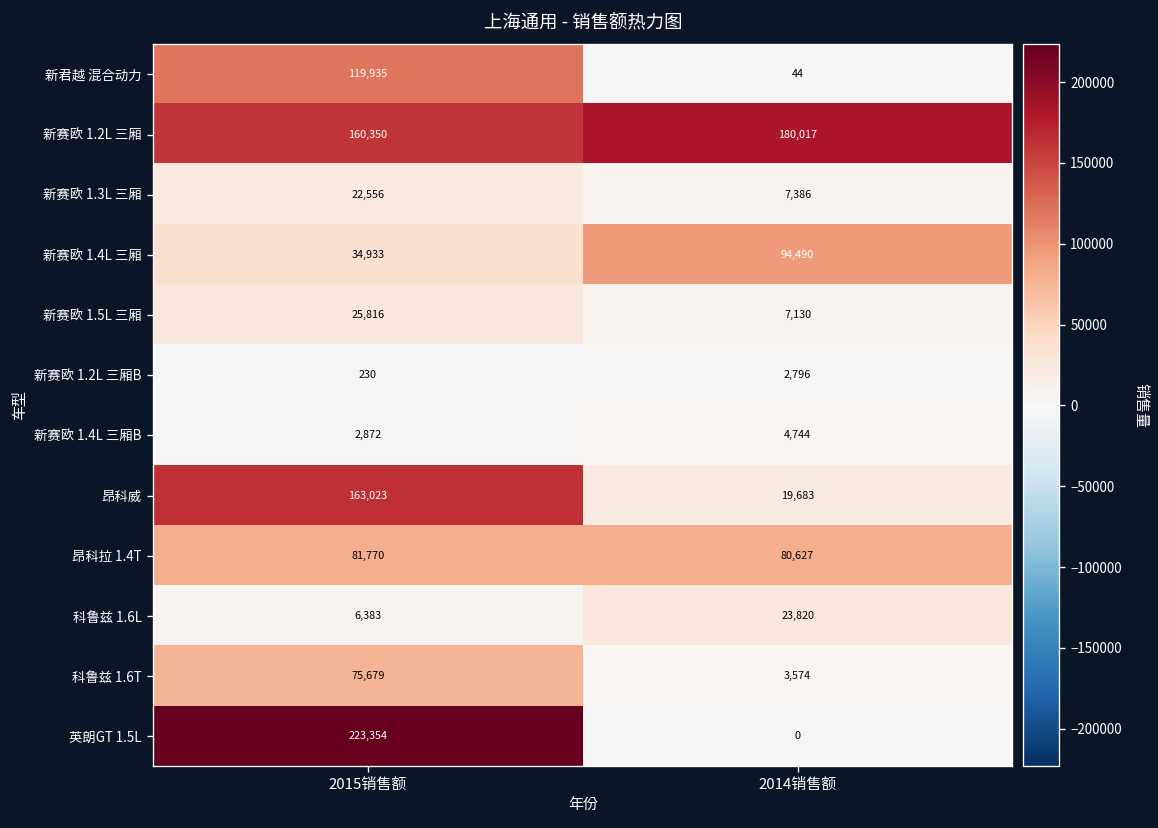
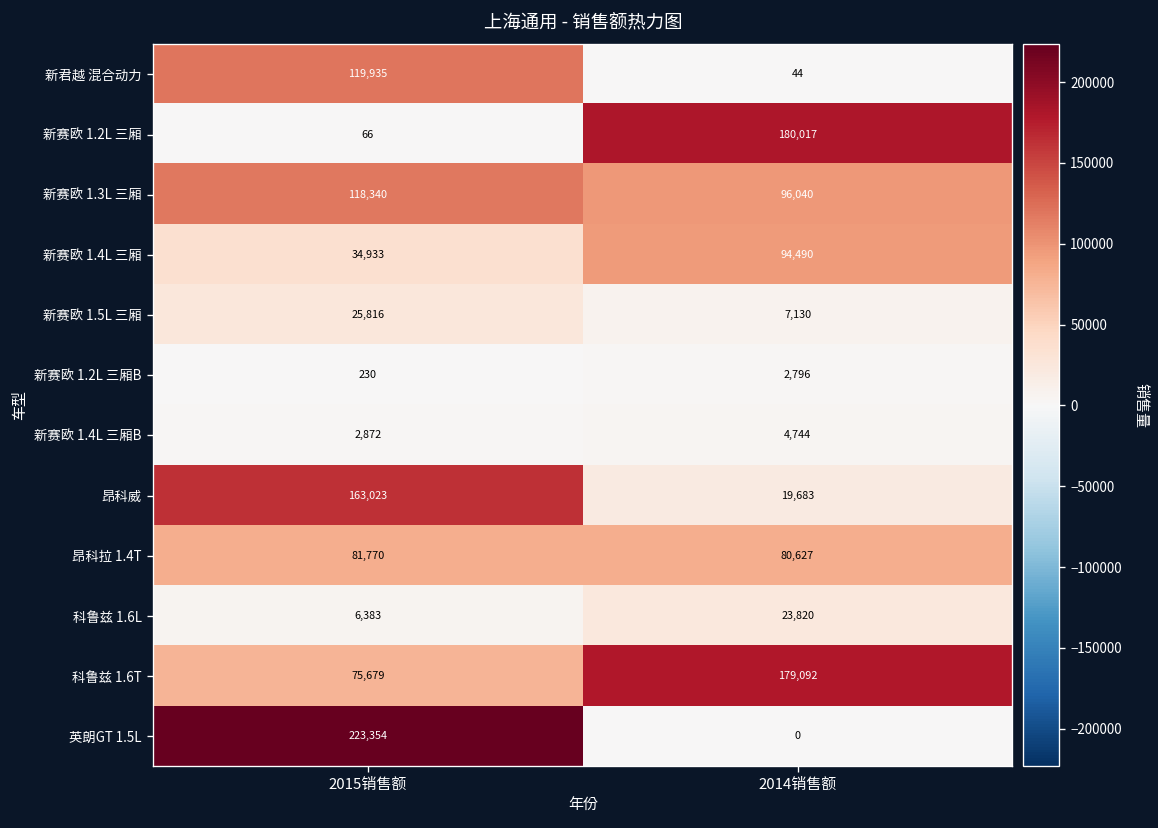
  {
    "新君越 混合动力": {
      "2015销售额": "119,935",
      "2014销售额": "44"
    },
    "新赛欧 1.2L 三厢": {
-     "2015销售额": "160,350",
+     "2015销售额": "66",
      "2014销售额": "180,017"
    },
    "新赛欧 1.3L 三厢": {
-     "2015销售额": "22,556",
-     "2014销售额": "7,386"
+     "2015销售额": "118,340",
+     "2014销售额": "96,040"
    },
    "新赛欧 1.4L 三厢": {
      "2015销售额": "34,933",
      "2014销售额": "94,490"
    },
    "新赛欧 1.5L 三厢": {
      "2015销售额": "25,816",
      "2014销售额": "7,130"
    },
    "新赛欧 1.2L 三厢B": {
      "2015销售额": "230",
      "2014销售额": "2,796"
    },
    "新赛欧 1.4L 三厢B": {
      "2015销售额": "2,872",
      "2014销售额": "4,744"
    },
    "昂科威": {
      "2015销售额": "163,023",
      "2014销售额": "19,683"
    },
    "昂科拉 1.4T": {
      "2015销售额": "81,770",
      "2014销售额": "80,627"
    },
    "科鲁兹 1.6L": {
      "2015销售额": "6,383",
      "2014销售额": "23,820"
    },
    "科鲁兹 1.6T": {
      "2015销售额": "75,679",
-     "2014销售额": "3,574"
+     "2014销售额": "179,092"
    },
    "英朗GT 1.5L": {
      "2015销售额": "223,354",
      "2014销售额": "0"
    }
  }
